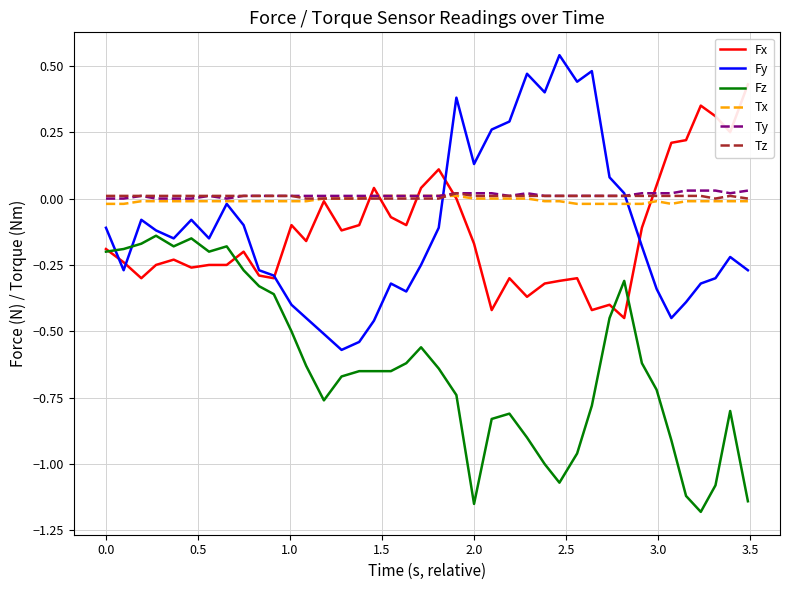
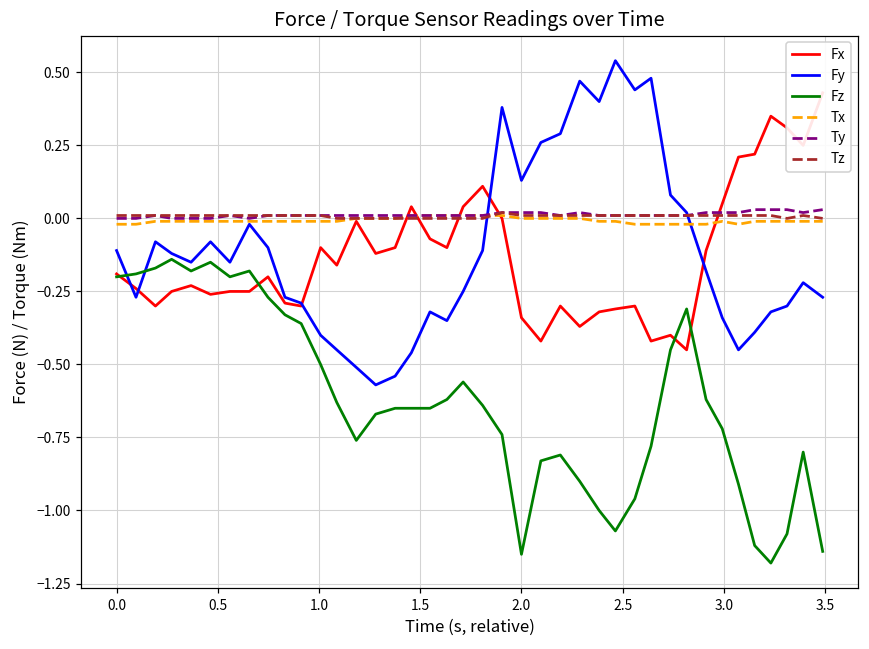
  {
    "Fx": {
      "0.0": -0.19,
-     "2.0": -0.17
+     "2.0": -0.34
    },
    "Fy": {
      "0.0": -0.11,
      "2.0": 0.13
    },
    "Fz": {
      "0.0": -0.20,
      "2.0": -1.15
    },
    "Tx": {
      "0.0": -0.02,
      "2.0": 0.00
    },
    "Ty": {
      "0.0": 0.00,
      "2.0": 0.02
    },
    "Tz": {
      "0.0": 0.01,
      "2.0": 0.01
    }
  }
